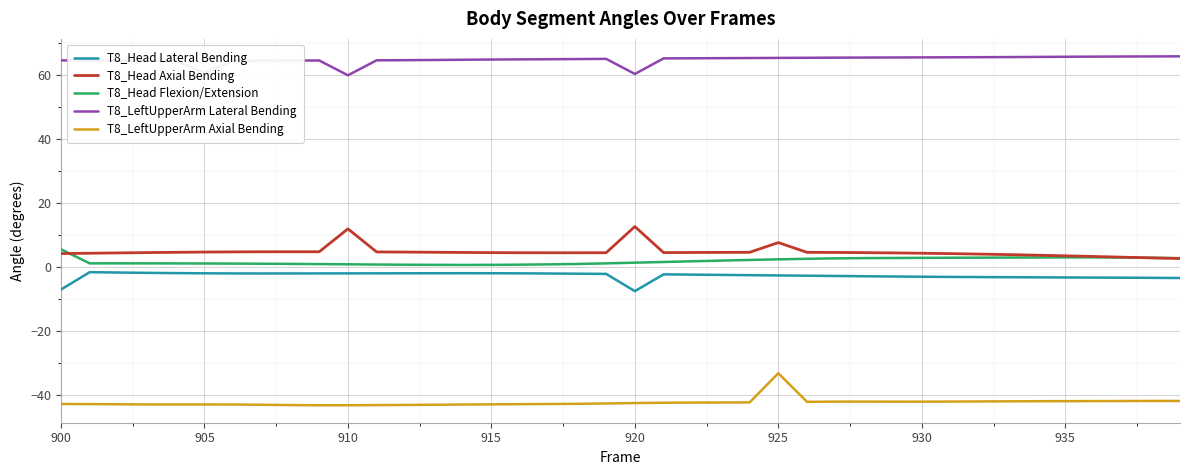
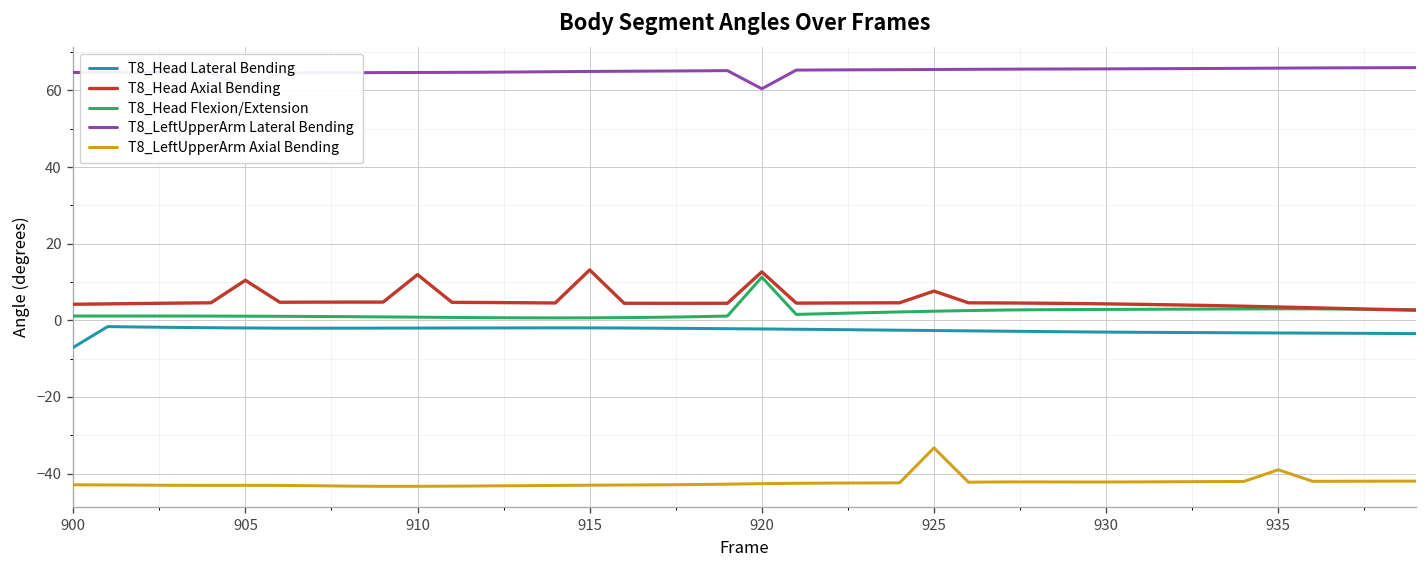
  {
    "T8_Head Lateral Bending": {
      "900": -7,
      "905": -2,
      "910": -2,
      "915": -2,
-     "920": -8,
+     "920": -2,
      "925": -3,
      "930": -3,
      "935": -3
    },
    "T8_Head Axial Bending": {
      "900": 4,
-     "905": 5,
+     "905": 10,
      "910": 12,
-     "915": 4,
+     "915": 13,
      "920": 13,
      "925": 8,
      "930": 4
    },
    "T8_Head Flexion/Extension": {
-     "900": 5,
+     "900": 1,
      "905": 1,
      "910": 1,
      "915": 1,
-     "920": 1,
+     "920": 11,
      "925": 2,
      "930": 3
    },
    "T8_LeftUpperArm Lateral Bending": {
      "900": 65,
-     "910": 60,
+     "910": 65,
      "915": 65,
      "920": 60,
      "925": 65,
      "930": 66,
      "935": 66
    },
    "T8_LeftUpperArm Axial Bending": {
      "900": -43,
      "905": -43,
      "910": -43,
      "915": -43,
      "920": -43,
      "925": -33,
      "930": -42,
-     "935": -42
+     "935": -39
    }
  }
